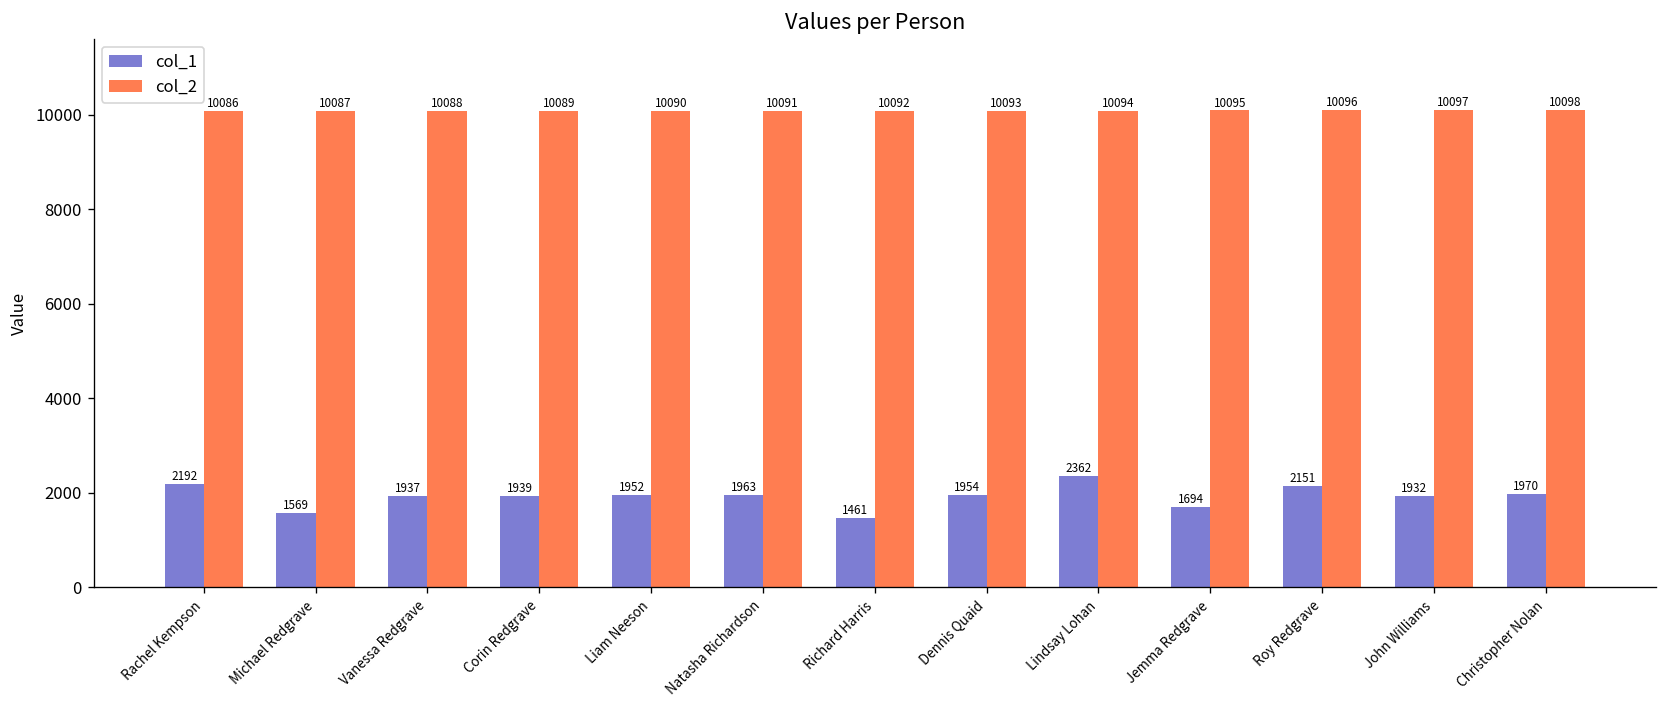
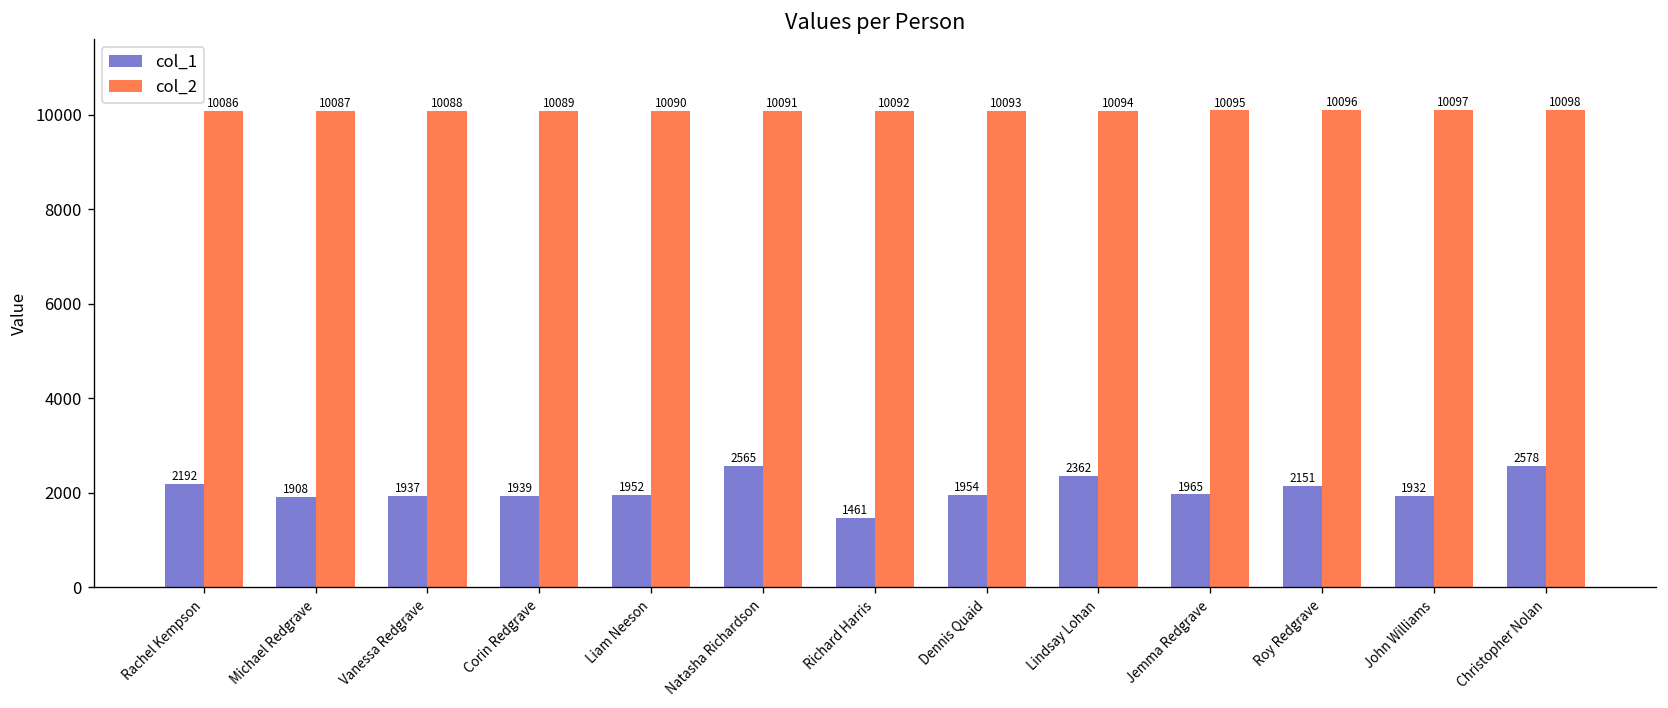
  {
    "col_1": {
      "Rachel Kempson": 2192,
-     "Michael Redgrave": 1569,
+     "Michael Redgrave": 1908,
      "Vanessa Redgrave": 1937,
      "Corin Redgrave": 1939,
      "Liam Neeson": 1952,
-     "Natasha Richardson": 1963,
+     "Natasha Richardson": 2565,
      "Richard Harris": 1461,
      "Dennis Quaid": 1954,
      "Lindsay Lohan": 2362,
-     "Jemma Redgrave": 1694,
+     "Jemma Redgrave": 1965,
      "Roy Redgrave": 2151,
      "John Williams": 1932,
-     "Christopher Nolan": 1970
+     "Christopher Nolan": 2578
    },
    "col_2": {
      "Rachel Kempson": 10086,
      "Michael Redgrave": 10087,
      "Vanessa Redgrave": 10088,
      "Corin Redgrave": 10089,
      "Liam Neeson": 10090,
      "Natasha Richardson": 10091,
      "Richard Harris": 10092,
      "Dennis Quaid": 10093,
      "Lindsay Lohan": 10094,
      "Jemma Redgrave": 10095,
      "Roy Redgrave": 10096,
      "John Williams": 10097,
      "Christopher Nolan": 10098
    }
  }
